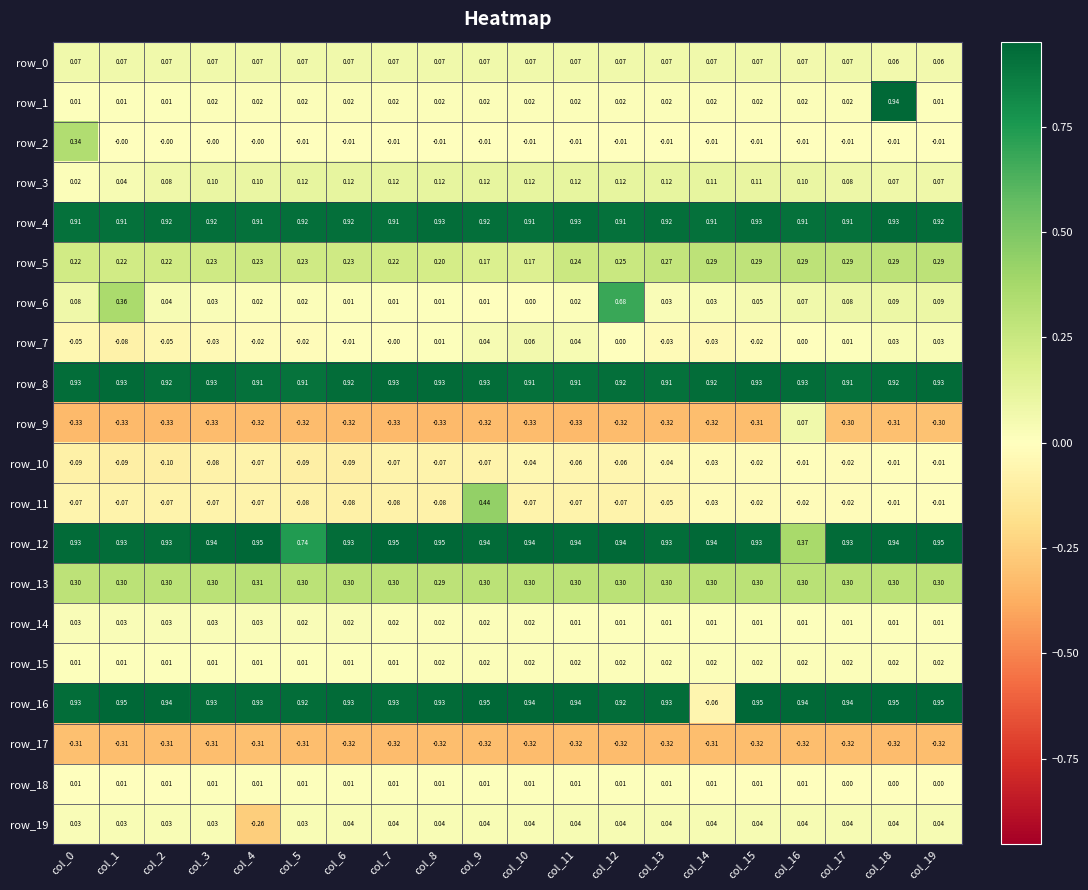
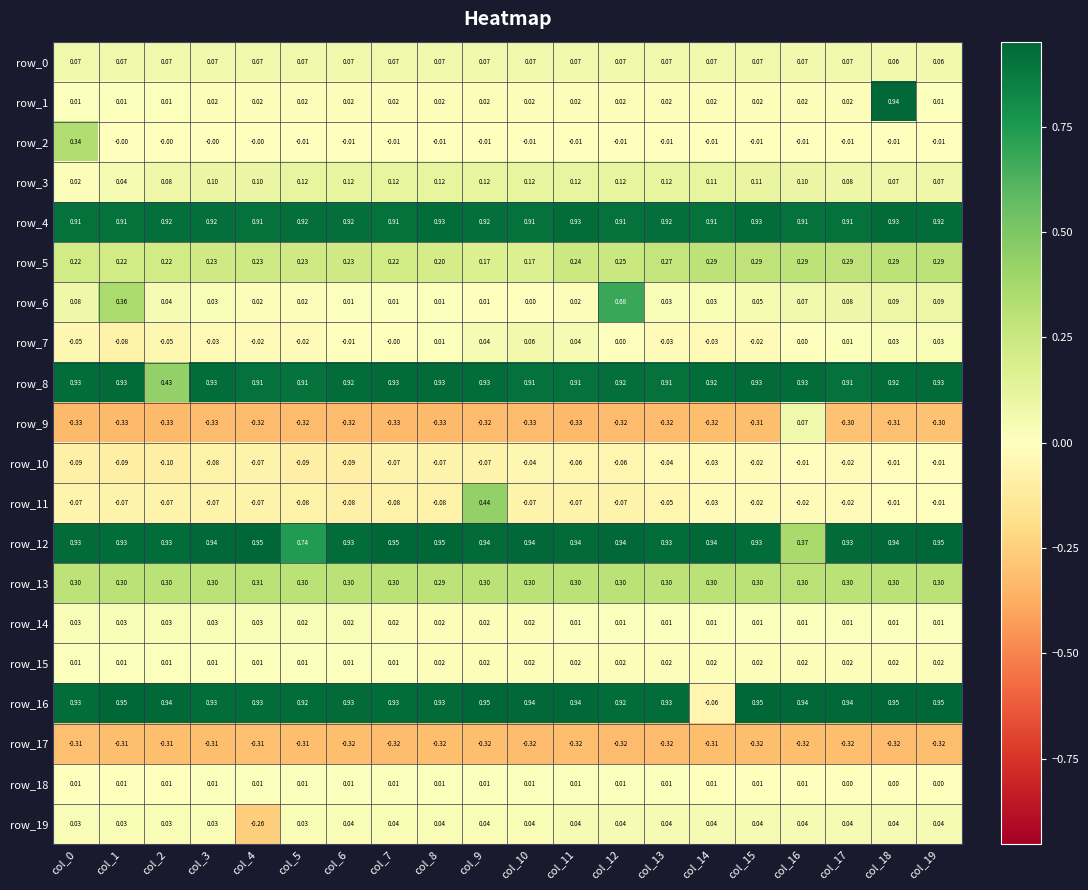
  {
    "row_8": {
      "col_0": 0.93,
      "col_1": 0.93,
-     "col_2": 0.92,
+     "col_2": 0.43,
      "col_3": 0.93,
      "col_4": 0.91,
      "col_5": 0.91,
      "col_6": 0.92,
      "col_7": 0.93,
      "col_8": 0.93,
      "col_9": 0.93,
      "col_10": 0.91,
      "col_11": 0.91,
      "col_12": 0.92,
      "col_13": 0.91,
      "col_14": 0.92,
      "col_15": 0.93,
      "col_16": 0.93,
      "col_17": 0.91,
      "col_18": 0.92,
      "col_19": 0.93
    }
  }
